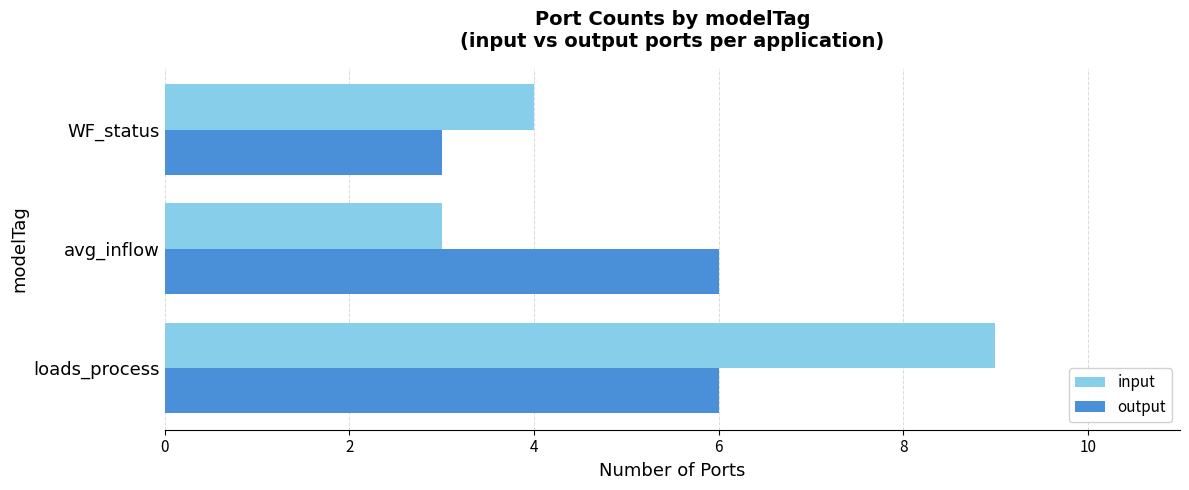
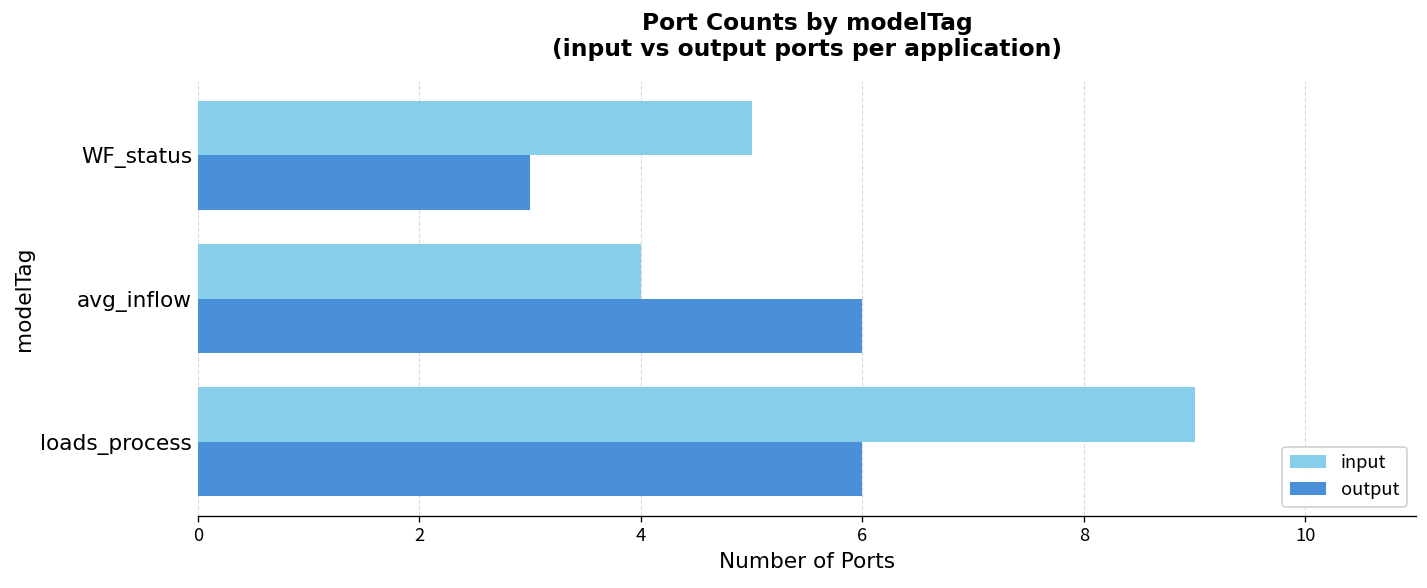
  {
    "input": {
-     "WF_status": 4,
-     "avg_inflow": 3,
+     "WF_status": 5,
+     "avg_inflow": 4,
      "loads_process": 9
    },
    "output": {
      "WF_status": 3,
      "avg_inflow": 6,
      "loads_process": 6
    }
  }
